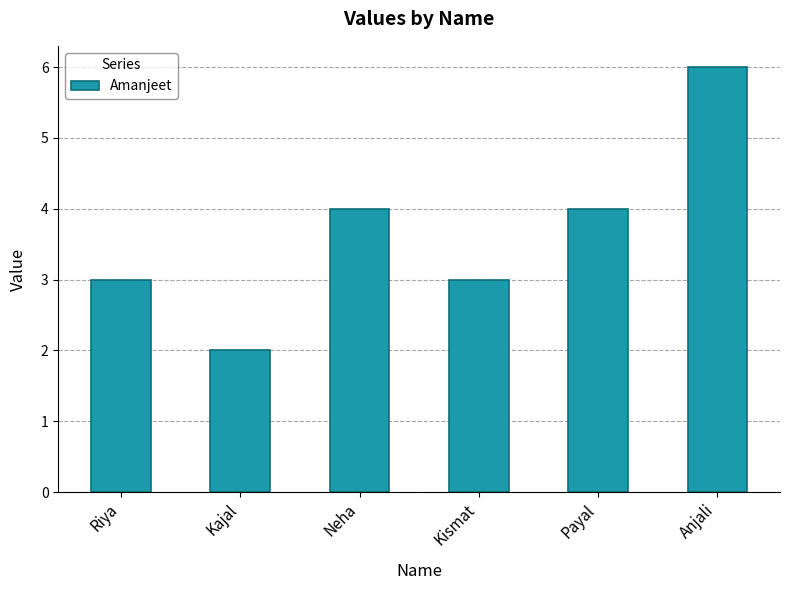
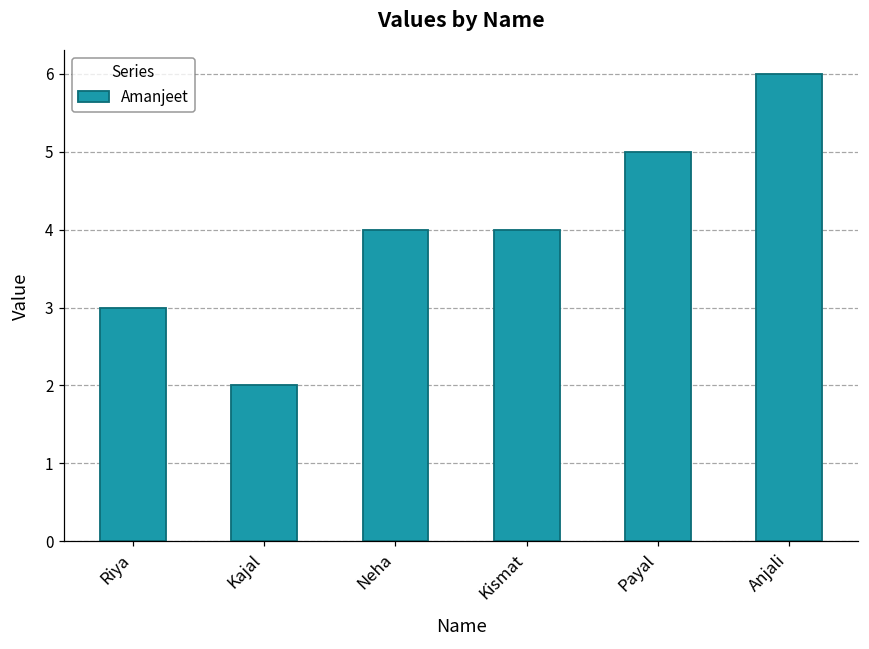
  {
    "Riya": 3,
    "Kajal": 2,
    "Neha": 4,
-   "Kismat": 3,
-   "Payal": 4,
+   "Kismat": 4,
+   "Payal": 5,
    "Anjali": 6
  }
